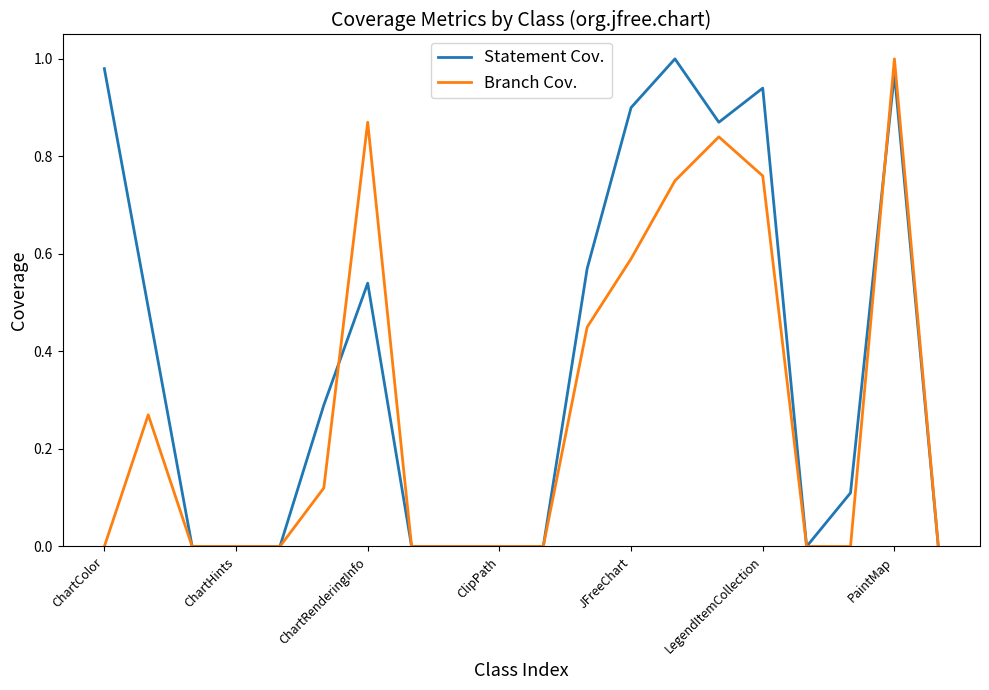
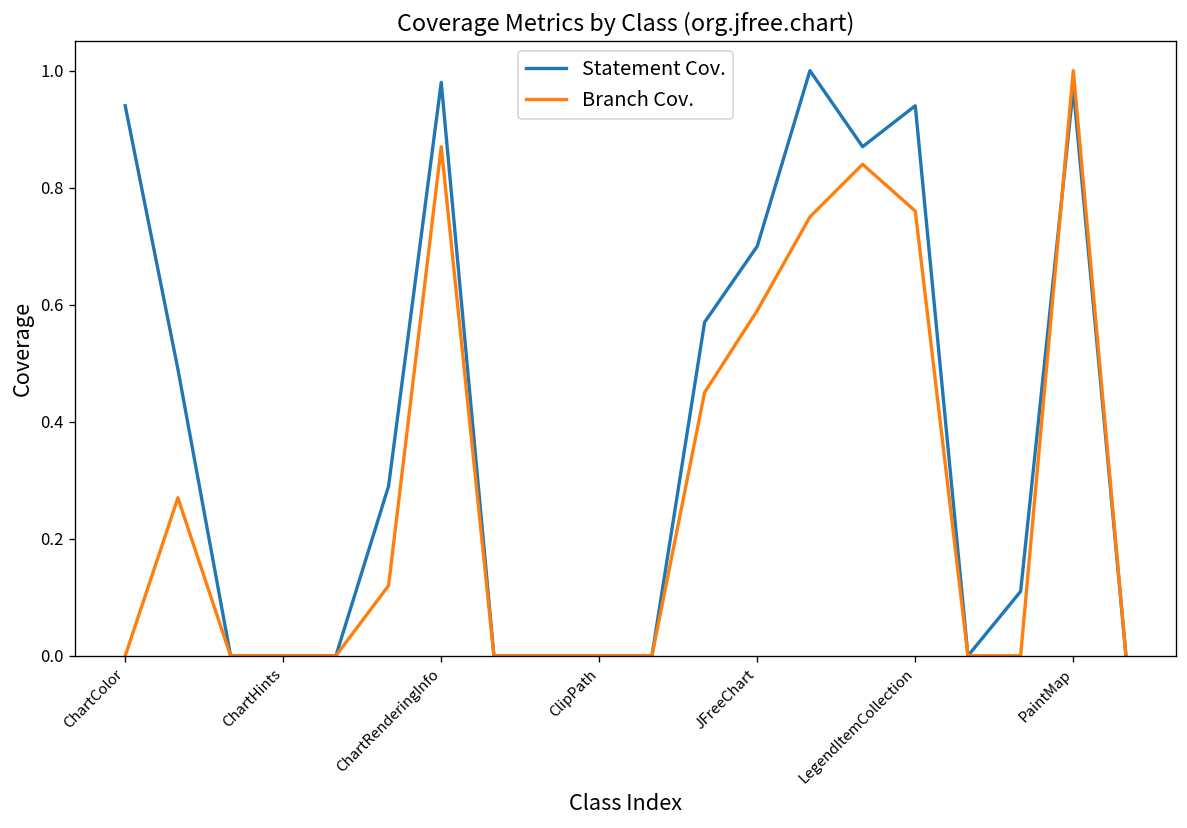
  {
    "Statement Cov.": {
-     "ChartColor": 0.98,
-     "ChartRenderingInfo": 0.54,
-     "JFreeChart": 0.9,
+     "ChartColor": 0.94,
+     "ChartRenderingInfo": 0.98,
+     "JFreeChart": 0.7,
      "LegendItemCollection": 0.94,
      "PaintMap": 0.97
    },
    "Branch Cov.": {
      "ChartColor": 0.00,
      "ChartRenderingInfo": 0.87,
      "JFreeChart": 0.59,
      "LegendItemCollection": 0.76,
      "PaintMap": 1.00
    }
  }
